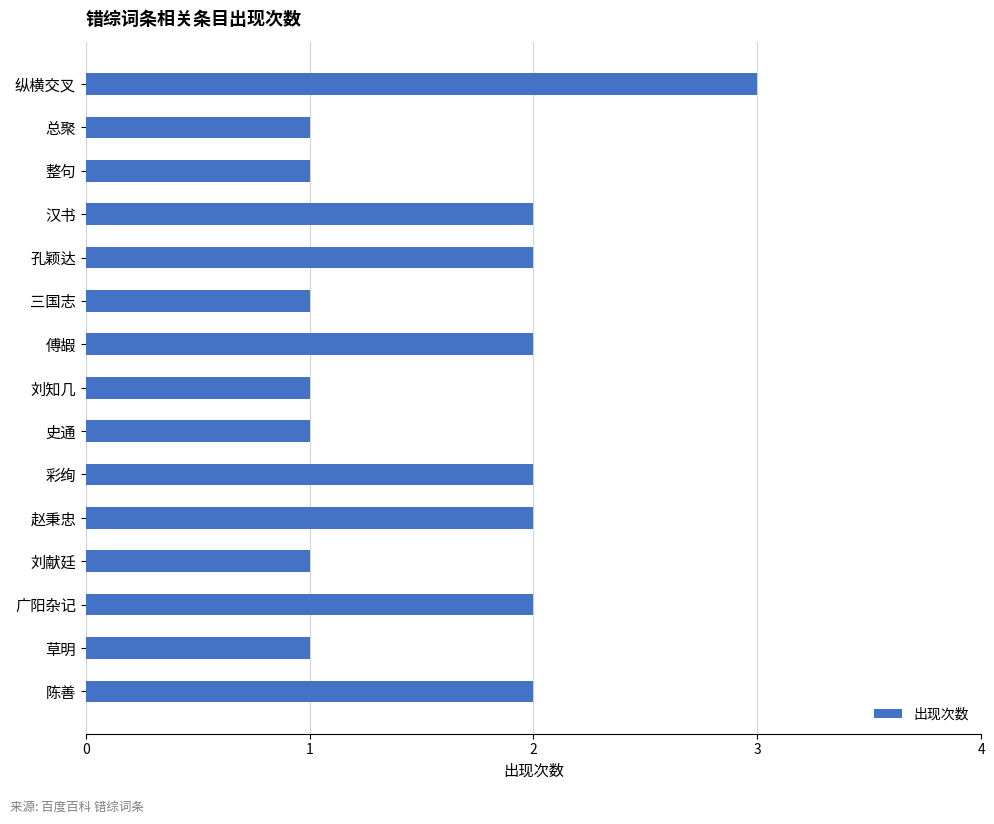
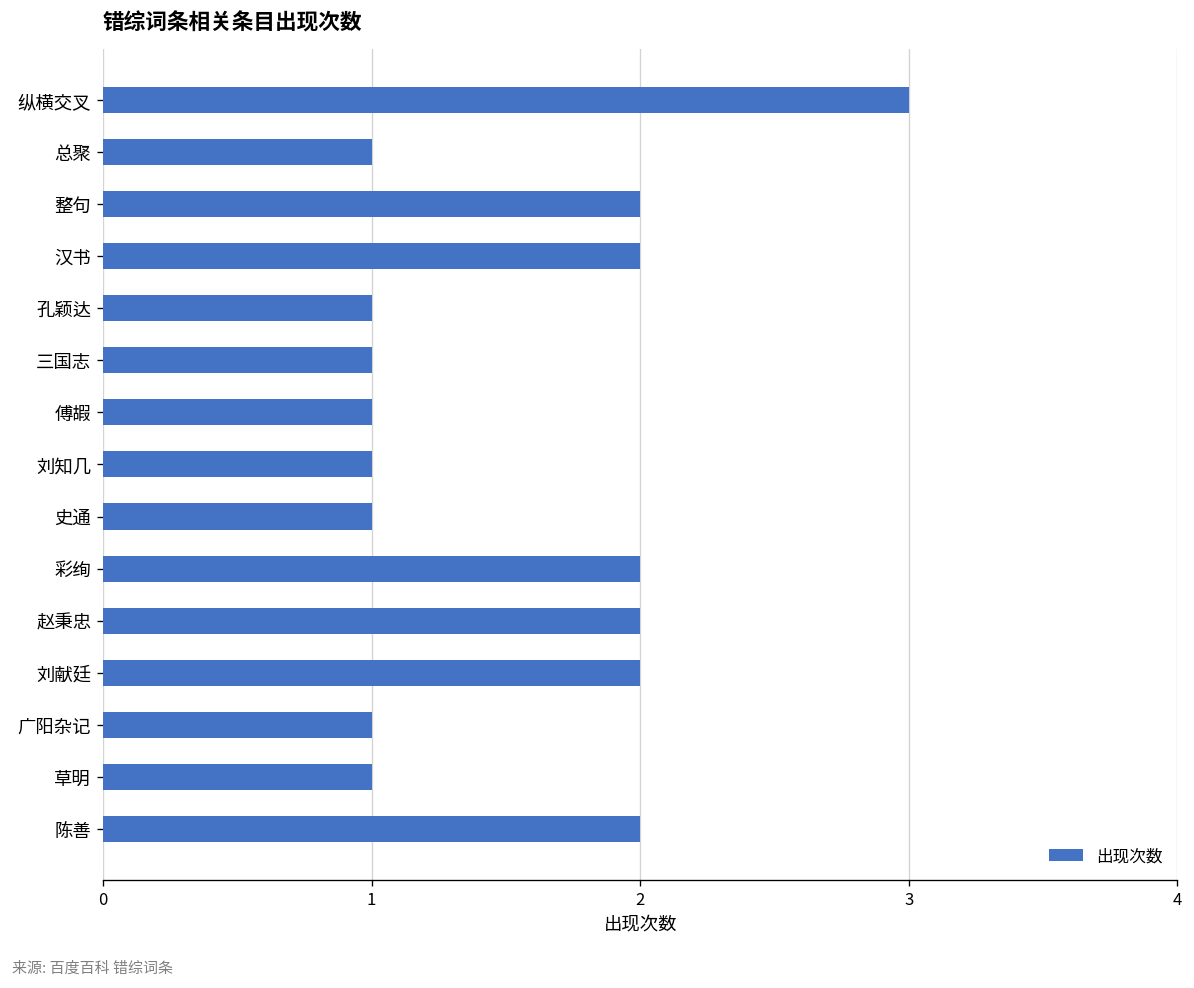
  {
    "纵横交叉": 3,
    "总聚": 1,
-   "整句": 1,
+   "整句": 2,
    "汉书": 2,
-   "孔颖达": 2,
+   "孔颖达": 1,
    "三国志": 1,
-   "傅嘏": 2,
+   "傅嘏": 1,
    "刘知几": 1,
    "史通": 1,
    "彩绚": 2,
    "赵秉忠": 2,
-   "刘献廷": 1,
-   "广阳杂记": 2,
+   "刘献廷": 2,
+   "广阳杂记": 1,
    "草明": 1,
    "陈善": 2
  }
